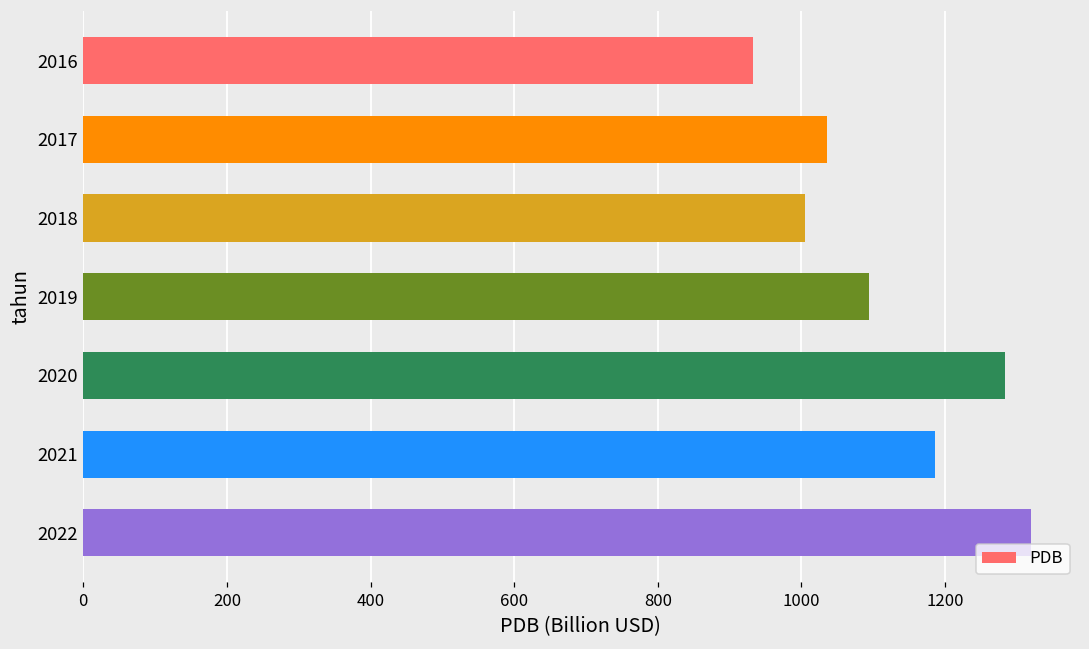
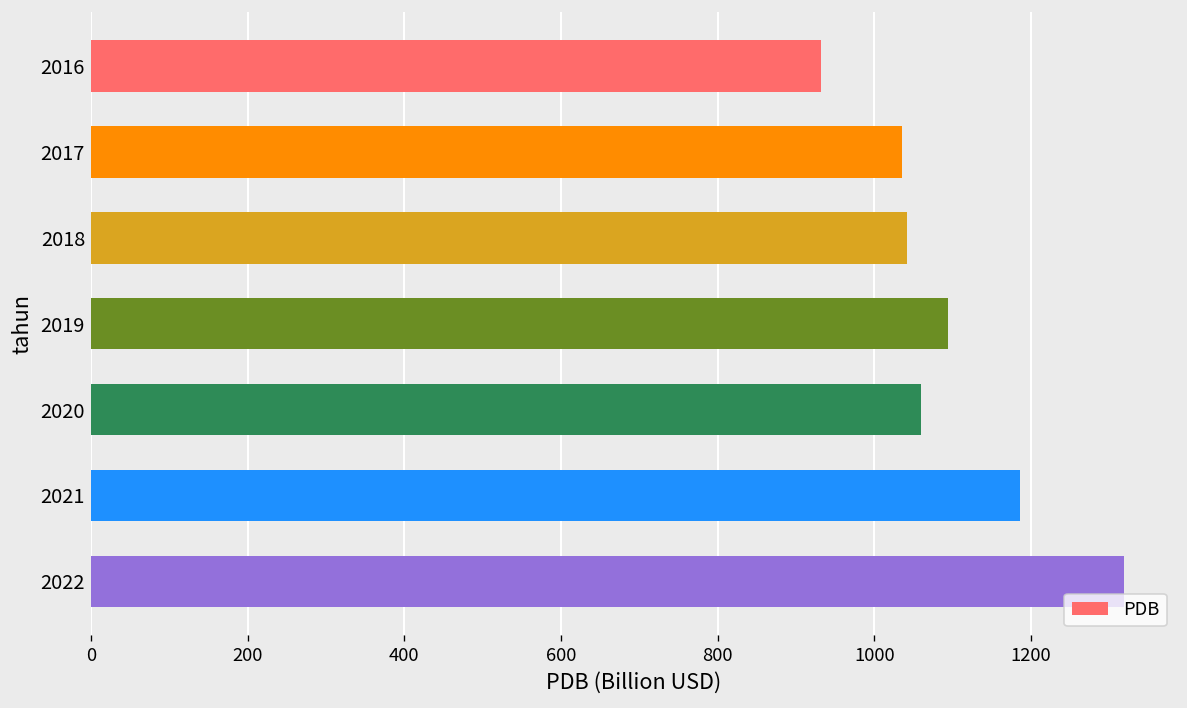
  {
    "2016": 930,
    "2017": 1040,
-   "2018": 1010,
+   "2018": 1040,
    "2019": 1090,
-   "2020": 1280,
+   "2020": 1060,
    "2021": 1190,
    "2022": 1320
  }
